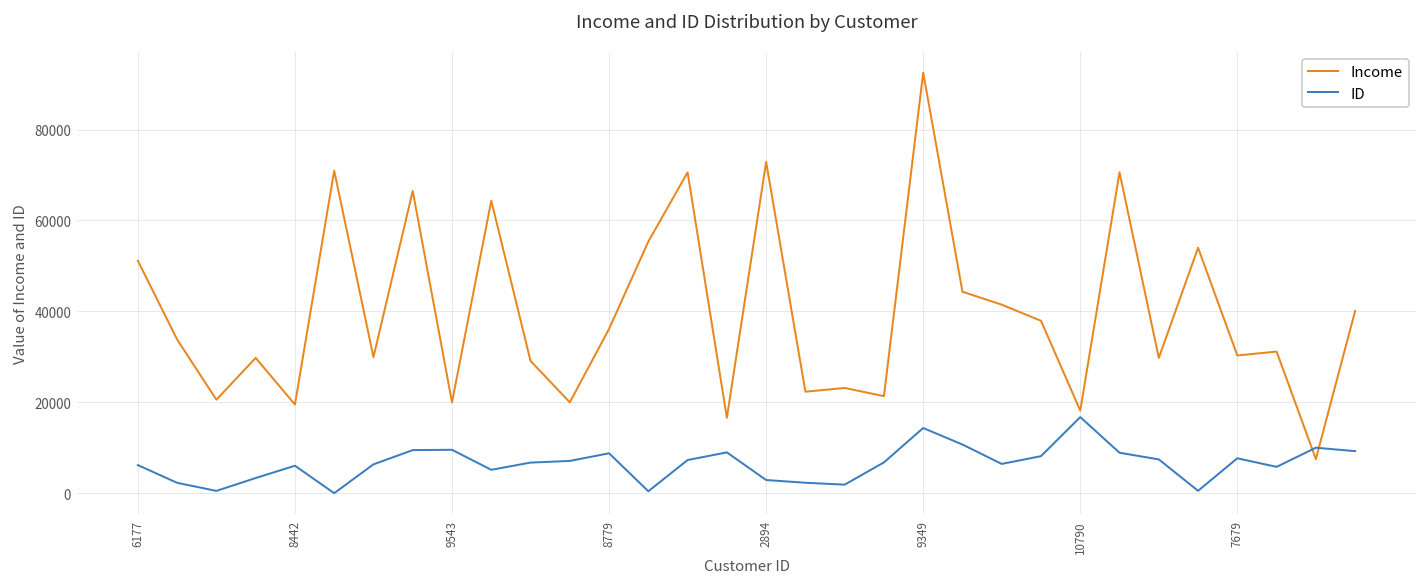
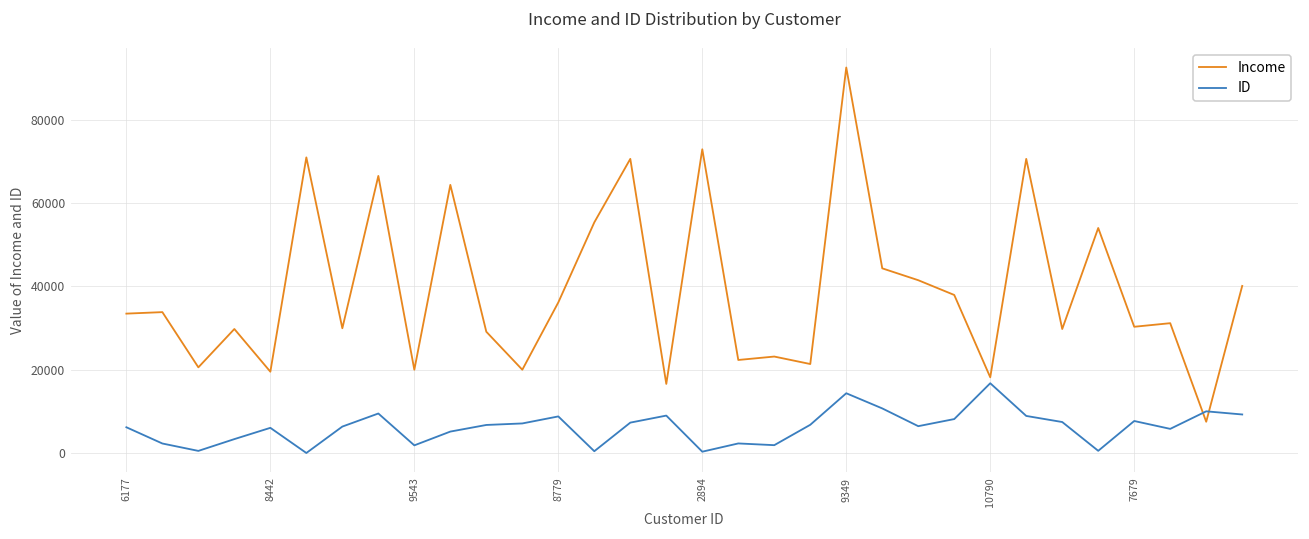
  {
    "Income": {
-     "6177": 51000,
+     "6177": 33000,
      "8442": 20000,
      "9543": 20000,
      "8779": 36000,
      "2894": 73000,
      "9349": 93000,
      "10790": 18000,
      "7679": 30000
    },
    "ID": {
      "6177": 6000,
      "8442": 6000,
-     "9543": 10000,
+     "9543": 2000,
      "8779": 9000,
-     "2894": 3000,
+     "2894": 0,
      "9349": 14000,
      "10790": 17000,
      "7679": 8000
    }
  }
